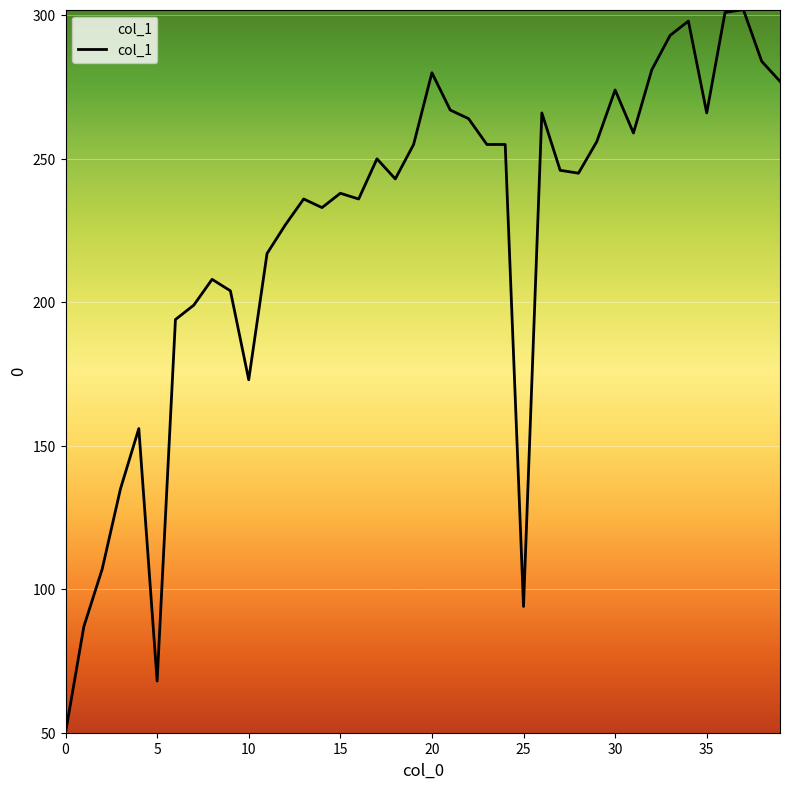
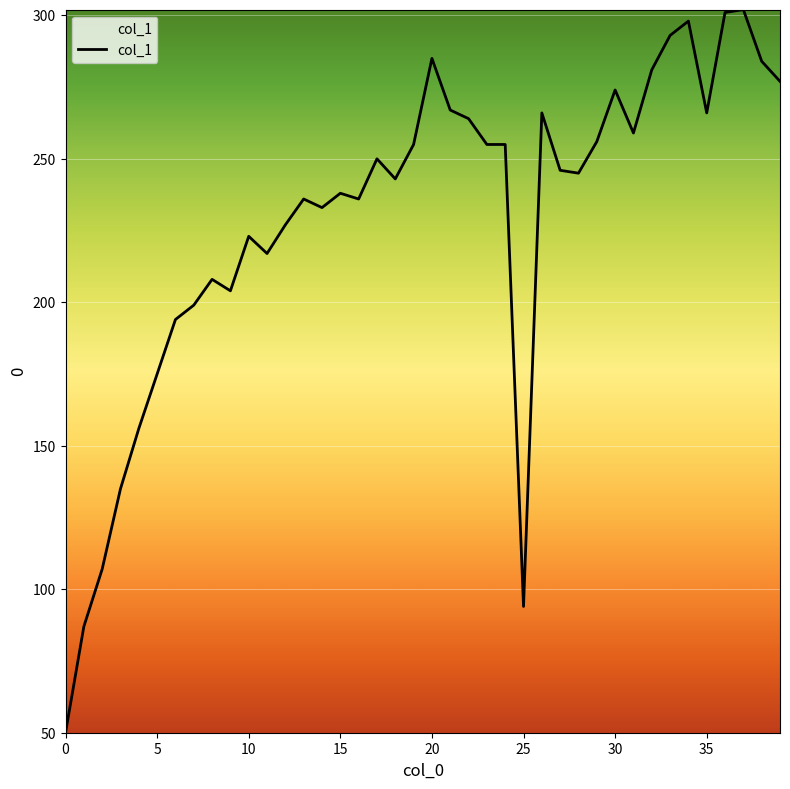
  {
    "0": 50,
-   "5": 68,
-   "10": 173,
+   "5": 175,
+   "10": 223,
    "15": 238,
-   "20": 280,
+   "20": 285,
    "25": 94,
    "30": 274,
    "35": 266
  }
